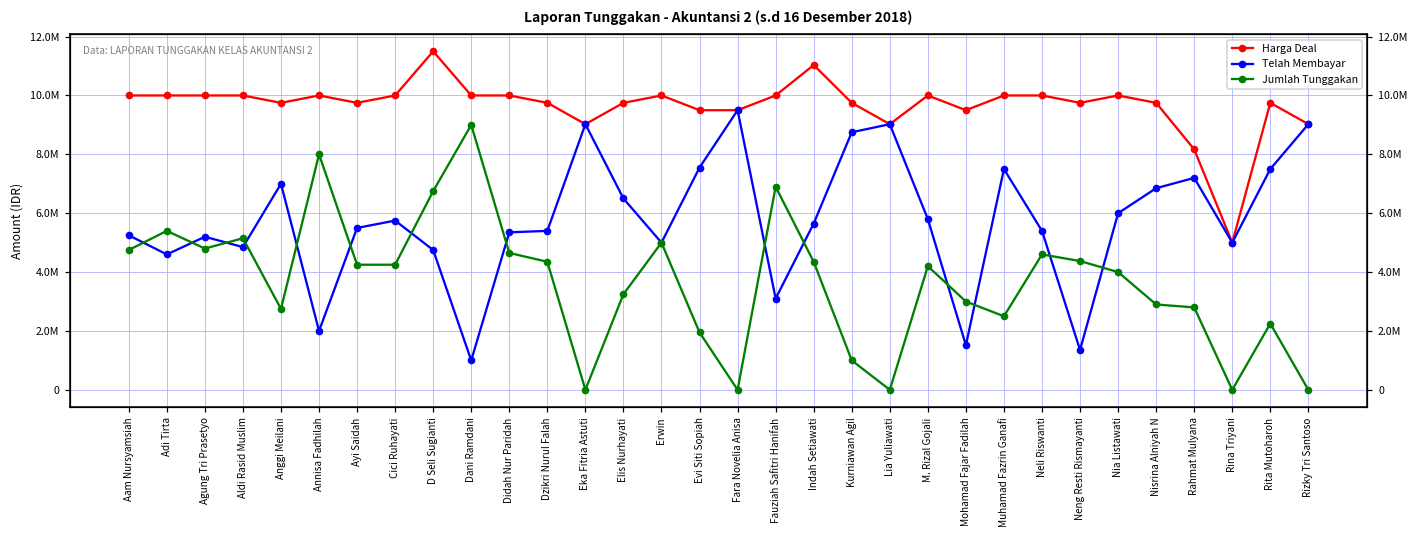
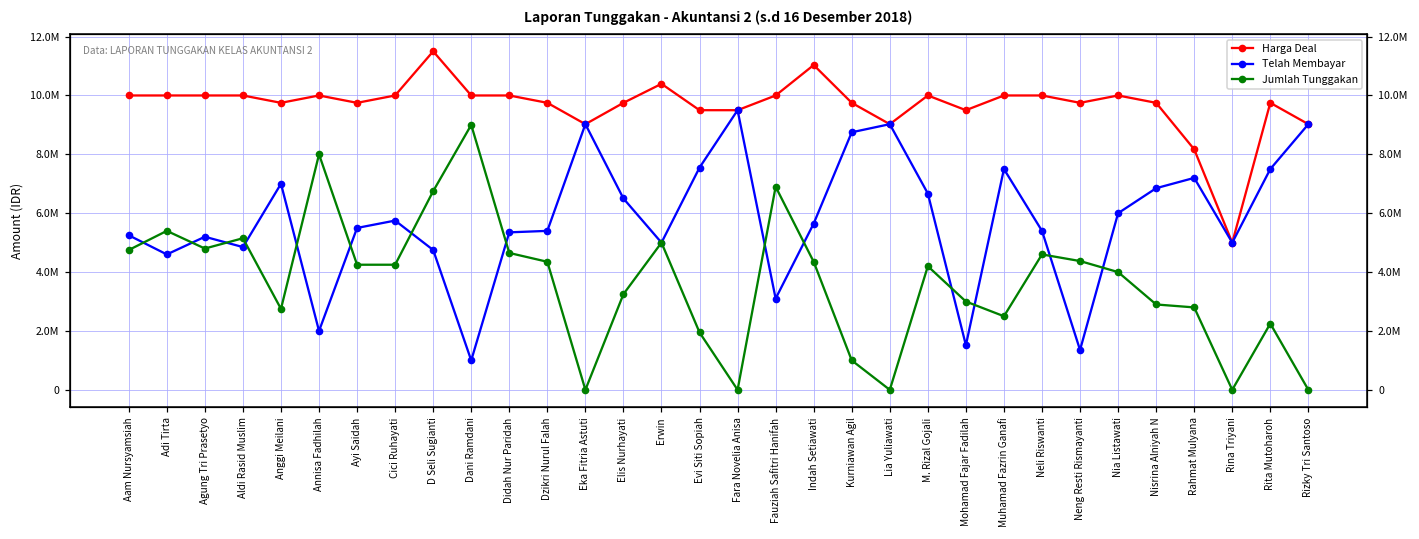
  {
    "Harga Deal": {
      "Aam Nursyamsiah": 10000000,
      "Adi Tirta": 10000000,
      "Agung Tri Prasetyo": 10000000,
      "Aldi Rasid Muslim": 10000000,
      "Anggi Meilani": 9800000,
      "Annisa Fadhilah": 10000000,
      "Ayi Saidah": 9800000,
      "Cici Ruhayati": 10000000,
      "D Seli Sugianti": 11500000,
      "Dani Ramdani": 10000000,
      "Didah Nur Paridah": 10000000,
      "Dzikri Nurul Falah": 9800000,
      "Elis Nurhayati": 9800000,
-     "Erwin": 10000000,
+     "Erwin": 10400000,
      "Evi Siti Sopiah": 9500000,
      "Fauziah Safitri Hanifah": 10000000,
      "Indah Setiawati": 11000000,
      "Kurniawan Agil": 9800000,
      "M. Rizal Gojali": 10000000,
      "Mohamad Fajar Fadilah": 9500000,
      "Muhamad Fazrin Ganafi": 10000000,
      "Neli Riswanti": 10000000,
      "Neng Resti Rismayanti": 9800000,
      "Nia Listawati": 10000000,
      "Nisrina Alniyah N": 9800000,
      "Rahmat Mulyana": 8200000,
      "Rita Mutoharoh": 9800000
    },
    "Telah Membayar": {
      "Aam Nursyamsiah": 5300000,
      "Adi Tirta": 4600000,
      "Agung Tri Prasetyo": 5200000,
      "Aldi Rasid Muslim": 4900000,
      "Anggi Meilani": 7000000,
      "Annisa Fadhilah": 2000000,
      "Ayi Saidah": 5500000,
      "Cici Ruhayati": 5800000,
      "D Seli Sugianti": 4800000,
      "Dani Ramdani": 1000000,
      "Didah Nur Paridah": 5400000,
      "Dzikri Nurul Falah": 5400000,
      "Elis Nurhayati": 6500000,
      "Evi Siti Sopiah": 7600000,
      "Fauziah Safitri Hanifah": 3100000,
      "Indah Setiawati": 5700000,
      "Kurniawan Agil": 8800000,
-     "M. Rizal Gojali": 5800000,
+     "M. Rizal Gojali": 6700000,
      "Mohamad Fajar Fadilah": 1500000,
      "Muhamad Fazrin Ganafi": 7500000,
      "Neli Riswanti": 5400000,
      "Neng Resti Rismayanti": 1400000,
      "Nia Listawati": 6000000,
      "Nisrina Alniyah N": 6900000,
      "Rahmat Mulyana": 7200000,
      "Rita Mutoharoh": 7500000
    },
    "Jumlah Tunggakan": {
      "Aam Nursyamsiah": 4800000,
      "Adi Tirta": 5400000,
      "Agung Tri Prasetyo": 4800000,
      "Aldi Rasid Muslim": 5200000,
      "Anggi Meilani": 2800000,
      "Annisa Fadhilah": 8000000,
      "Ayi Saidah": 4300000,
      "Cici Ruhayati": 4300000,
      "D Seli Sugianti": 6800000,
      "Dani Ramdani": 9000000,
      "Didah Nur Paridah": 4700000,
      "Dzikri Nurul Falah": 4400000,
      "Eka Fitria Astuti": 0,
      "Elis Nurhayati": 3300000,
      "Evi Siti Sopiah": 2000000,
      "Fara Novelia Anisa": 0,
      "Fauziah Safitri Hanifah": 6900000,
      "Indah Setiawati": 4400000,
      "Kurniawan Agil": 1000000,
      "Lia Yuliawati": 0,
      "M. Rizal Gojali": 4200000,
      "Mohamad Fajar Fadilah": 3000000,
      "Muhamad Fazrin Ganafi": 2500000,
      "Neli Riswanti": 4600000,
      "Neng Resti Rismayanti": 4400000,
      "Nia Listawati": 4000000,
      "Nisrina Alniyah N": 2900000,
      "Rahmat Mulyana": 2800000,
      "Rina Triyani": 0,
      "Rita Mutoharoh": 2300000,
      "Rizky Tri Santoso": 0
    }
  }
